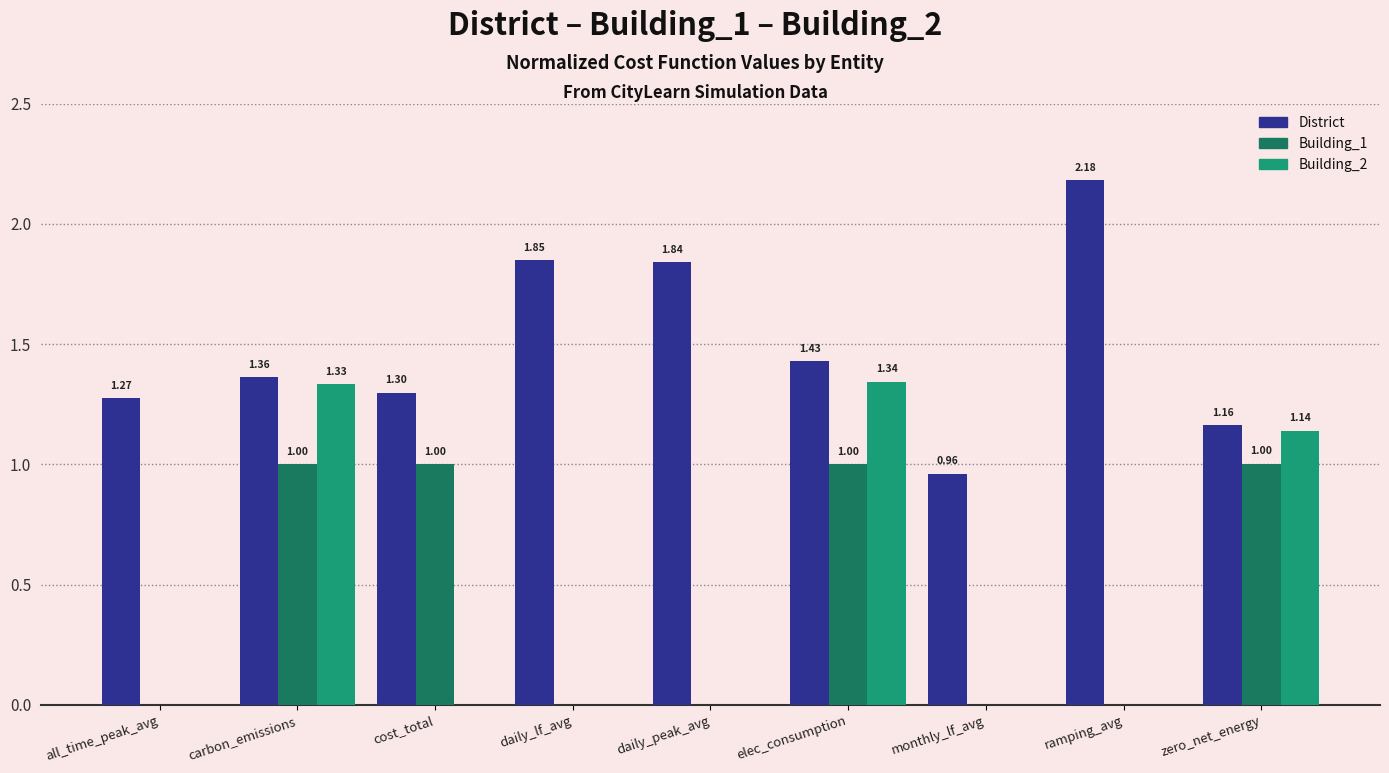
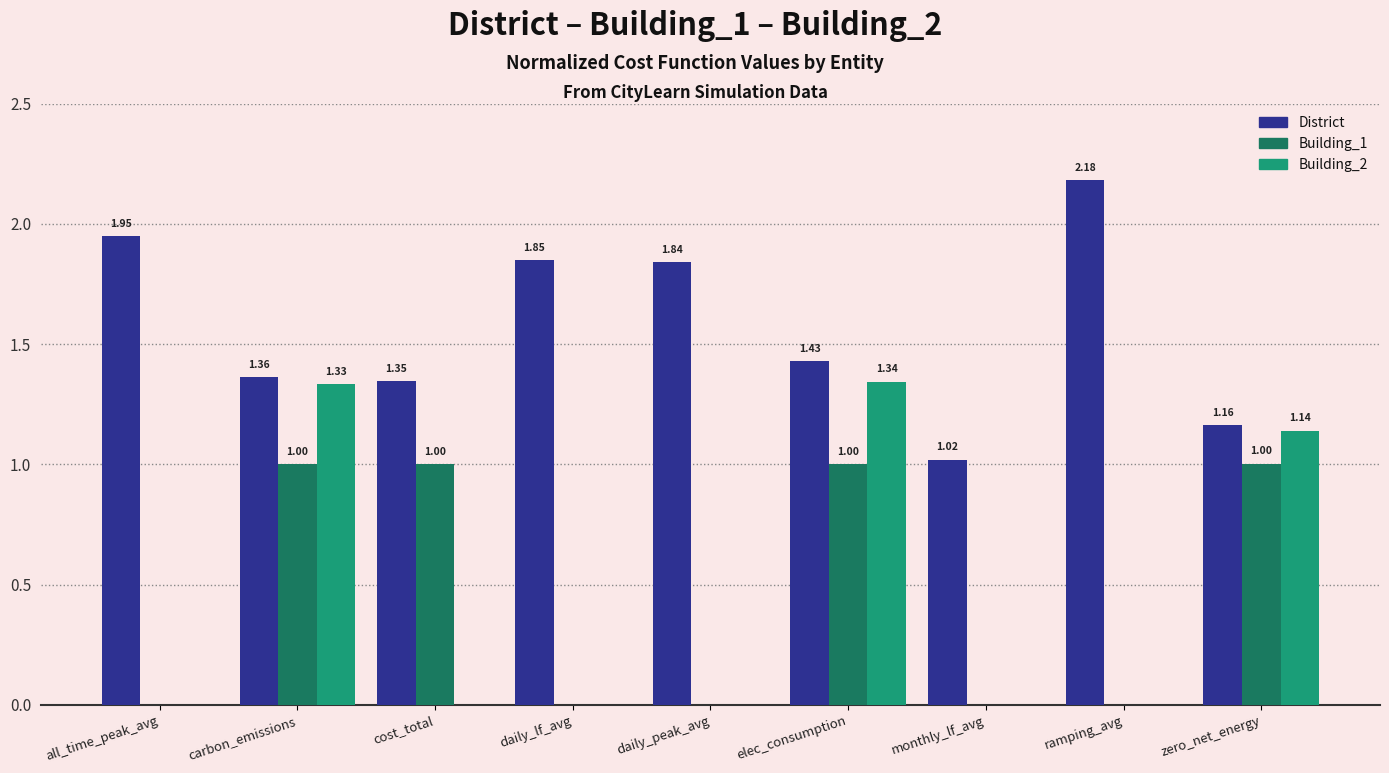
  {
    "District": {
-     "all_time_peak_avg": 1.27,
+     "all_time_peak_avg": 1.95,
      "carbon_emissions": 1.36,
-     "cost_total": 1.30,
+     "cost_total": 1.35,
      "daily_lf_avg": 1.85,
      "daily_peak_avg": 1.84,
      "elec_consumption": 1.43,
-     "monthly_lf_avg": 0.96,
+     "monthly_lf_avg": 1.02,
      "ramping_avg": 2.18,
      "zero_net_energy": 1.16
    }
  }
